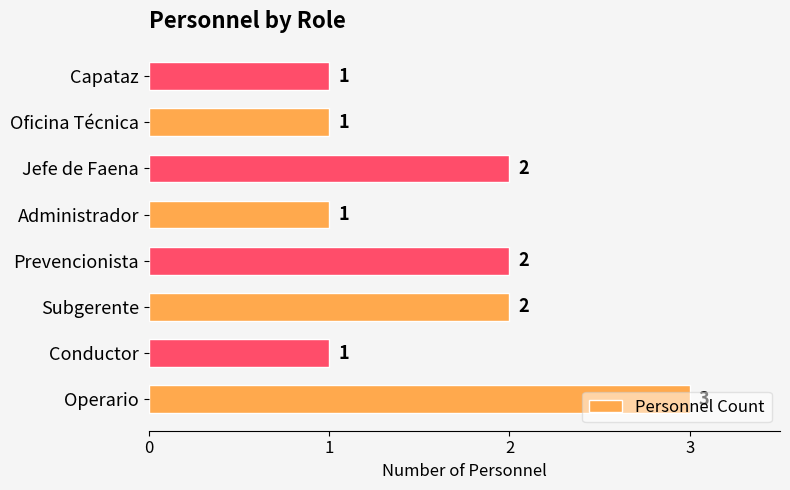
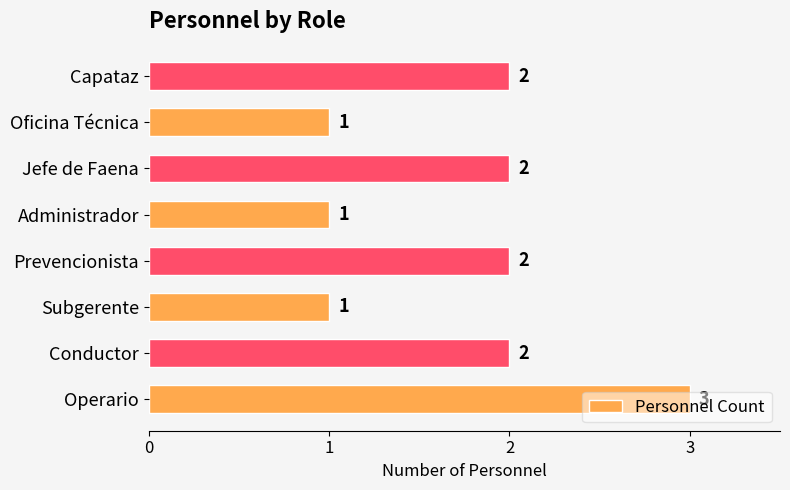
  {
-   "Capataz": 1,
+   "Capataz": 2,
    "Oficina Técnica": 1,
    "Jefe de Faena": 2,
    "Administrador": 1,
    "Prevencionista": 2,
-   "Subgerente": 2,
-   "Conductor": 1
+   "Subgerente": 1,
+   "Conductor": 2
  }
